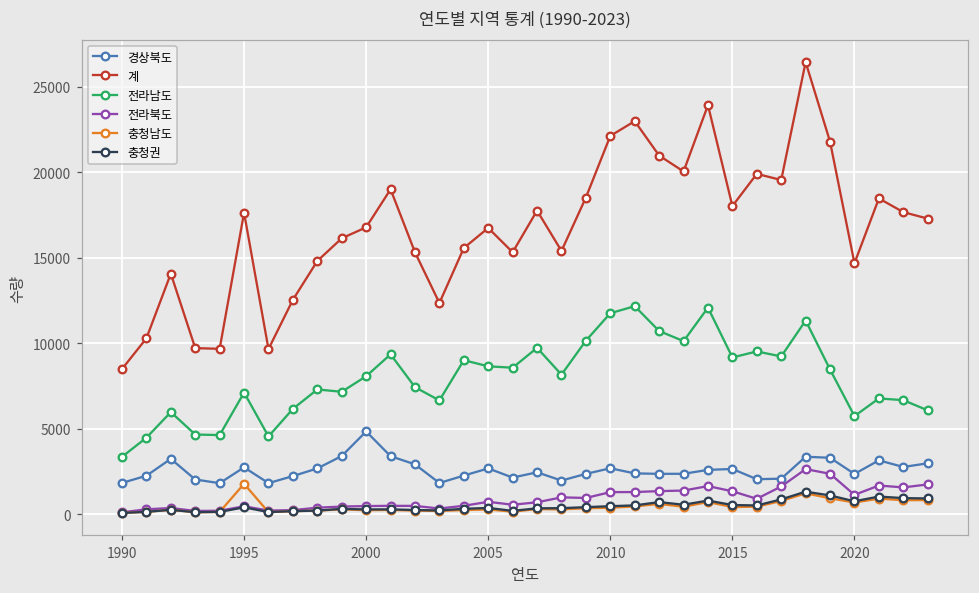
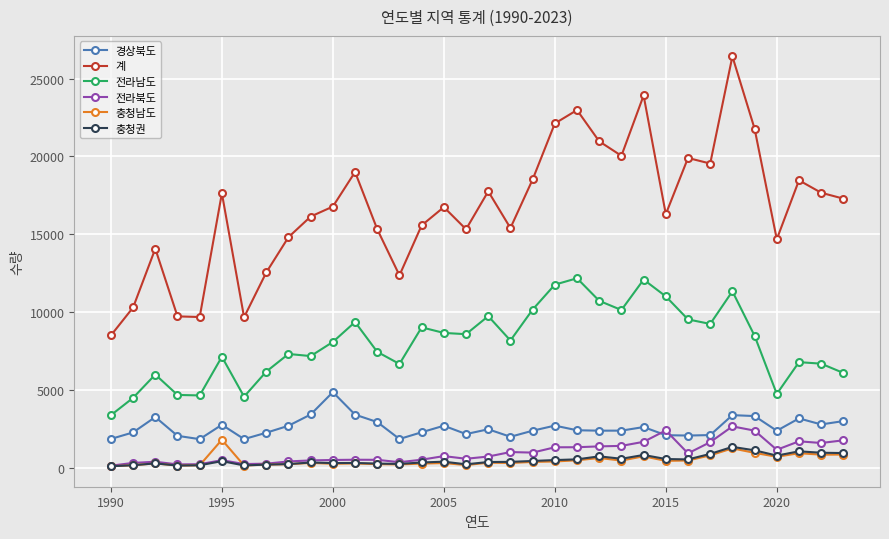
  {
    "경상북도": {
      "1990": 1800,
      "1995": 2800,
      "2000": 4800,
      "2005": 2700,
      "2010": 2700,
-     "2015": 2700,
+     "2015": 2100,
      "2020": 2400
    },
    "계": {
      "1990": 8500,
      "1995": 17600,
      "2000": 16800,
      "2005": 16700,
      "2010": 22100,
-     "2015": 18000,
+     "2015": 16300,
      "2020": 14700
    },
    "전라남도": {
      "1990": 3400,
      "1995": 7100,
      "2000": 8100,
      "2005": 8700,
      "2010": 11800,
-     "2015": 9200,
-     "2020": 5700
+     "2015": 11000,
+     "2020": 4700
    },
    "전라북도": {
      "2000": 500,
      "2005": 700,
      "2010": 1300,
-     "2015": 1400,
+     "2015": 2400,
      "2020": 1100
    },
    "충청남도": {
      "1995": 1800
    }
  }
